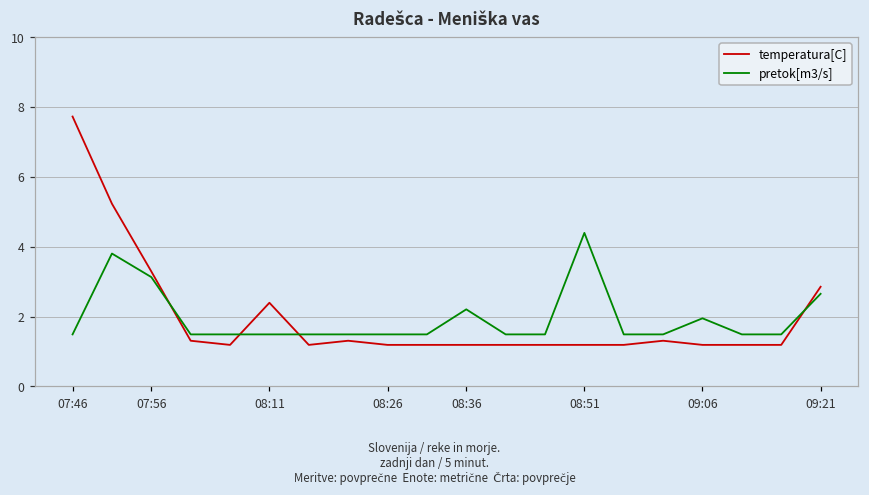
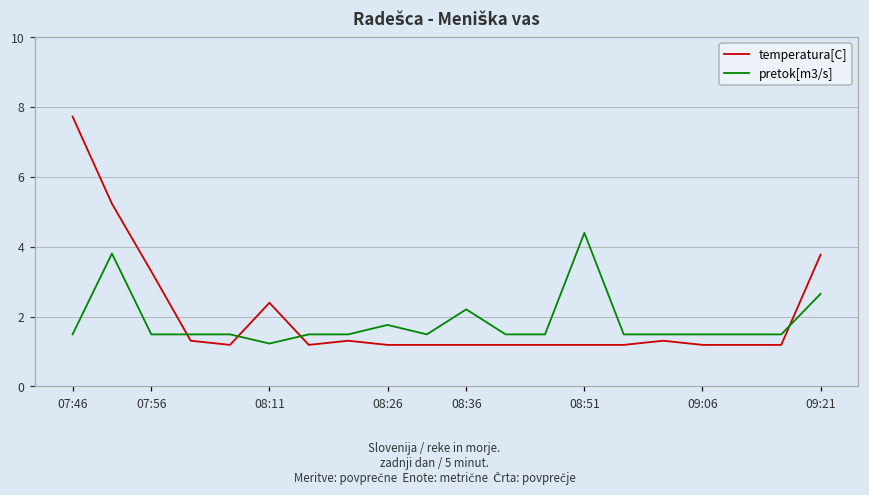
  {
    "temperatura[C]": {
      "07:46": 7.7,
      "07:56": 3.3,
      "08:11": 2.4,
      "08:26": 1.2,
      "08:36": 1.2,
      "08:51": 1.2,
      "09:06": 1.2,
-     "09:21": 2.9
+     "09:21": 3.8
    },
    "pretok[m3/s]": {
      "07:46": 1.5,
-     "07:56": 3.1,
-     "08:11": 1.5,
-     "08:26": 1.5,
+     "07:56": 1.5,
+     "08:11": 1.2,
+     "08:26": 1.8,
      "08:36": 2.2,
      "08:51": 4.4,
-     "09:06": 1.9,
+     "09:06": 1.5,
      "09:21": 2.6
    }
  }
